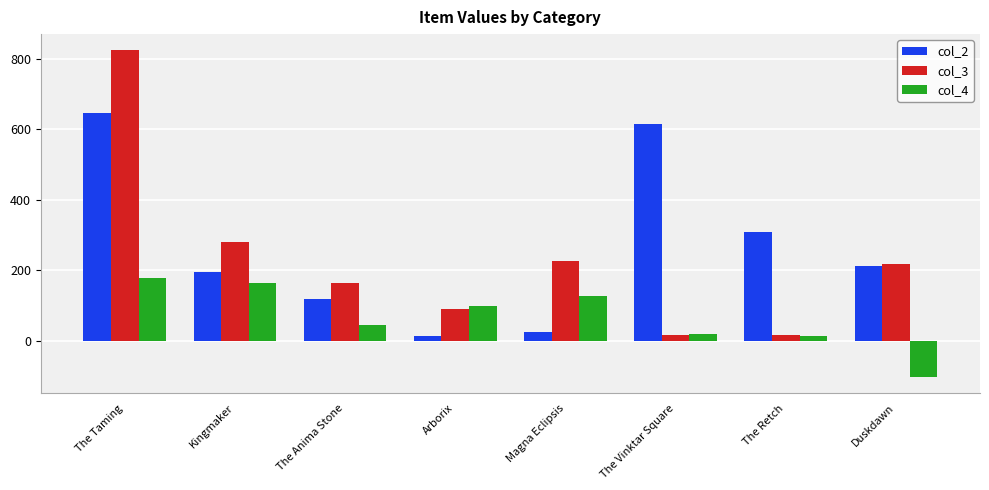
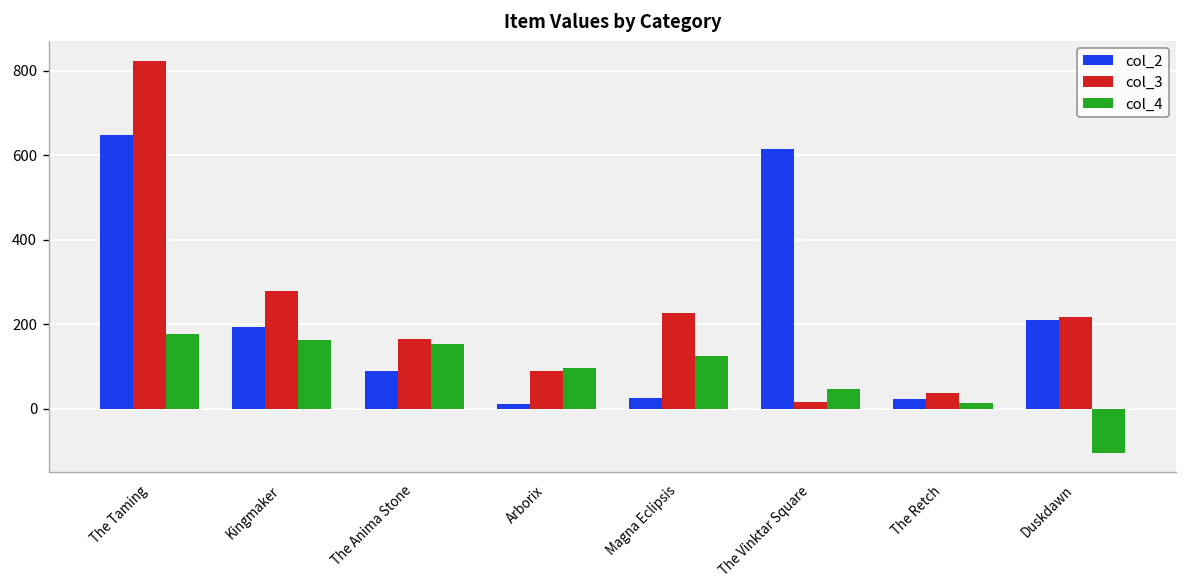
  {
    "col_2": {
      "The Taming": 650,
      "Kingmaker": 190,
-     "The Anima Stone": 120,
+     "The Anima Stone": 90,
      "Arborix": 10,
      "Magna Eclipsis": 20,
      "The Vinktar Square": 620,
-     "The Retch": 310,
+     "The Retch": 20,
      "Duskdawn": 210
    },
    "col_3": {
      "The Taming": 820,
      "Kingmaker": 280,
      "The Anima Stone": 160,
      "Arborix": 90,
      "Magna Eclipsis": 230,
      "The Vinktar Square": 20,
-     "The Retch": 20,
+     "The Retch": 40,
      "Duskdawn": 220
    },
    "col_4": {
      "The Taming": 180,
      "Kingmaker": 160,
-     "The Anima Stone": 40,
+     "The Anima Stone": 150,
      "Arborix": 100,
      "Magna Eclipsis": 130,
-     "The Vinktar Square": 20,
+     "The Vinktar Square": 50,
      "The Retch": 10,
      "Duskdawn": -100
    }
  }
